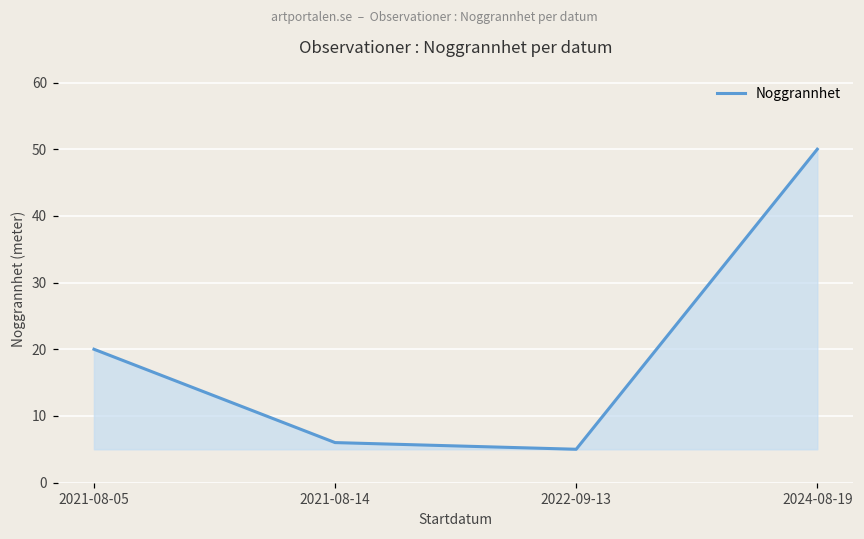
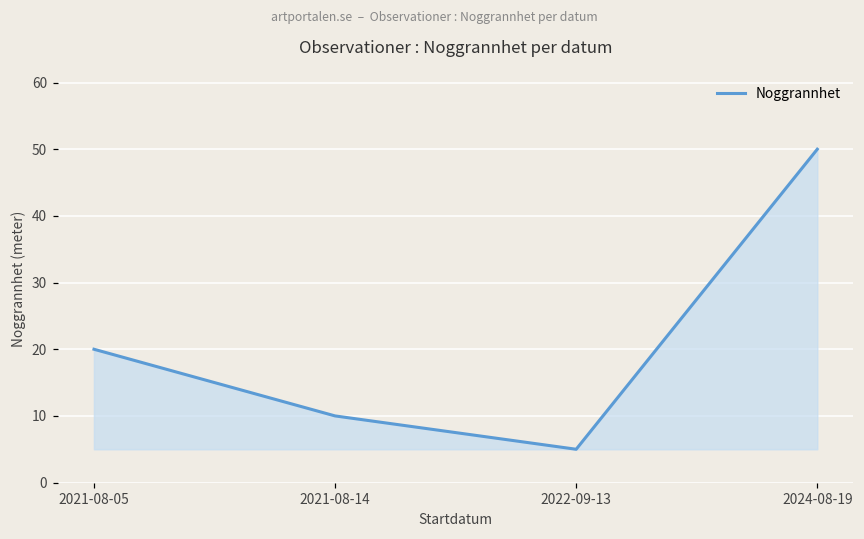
  {
    "2021-08-05": 20,
-   "2021-08-14": 6,
+   "2021-08-14": 10,
    "2022-09-13": 5,
    "2024-08-19": 50
  }
